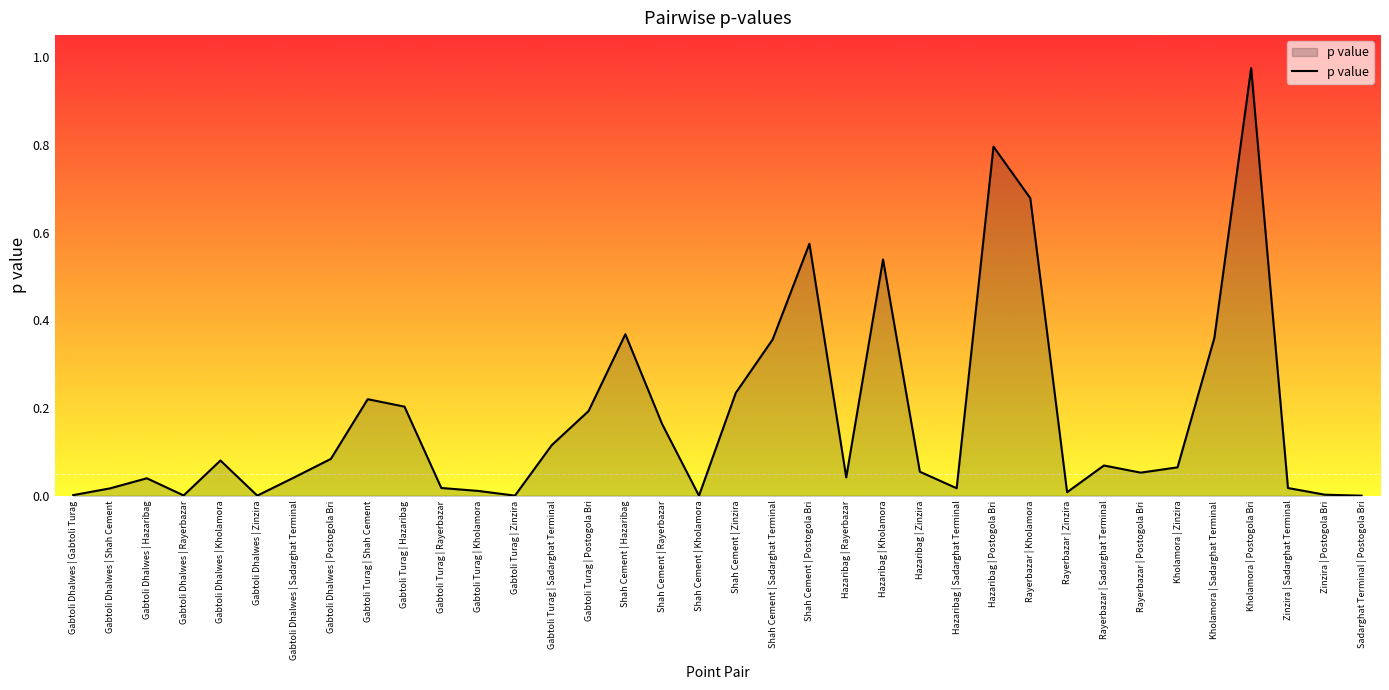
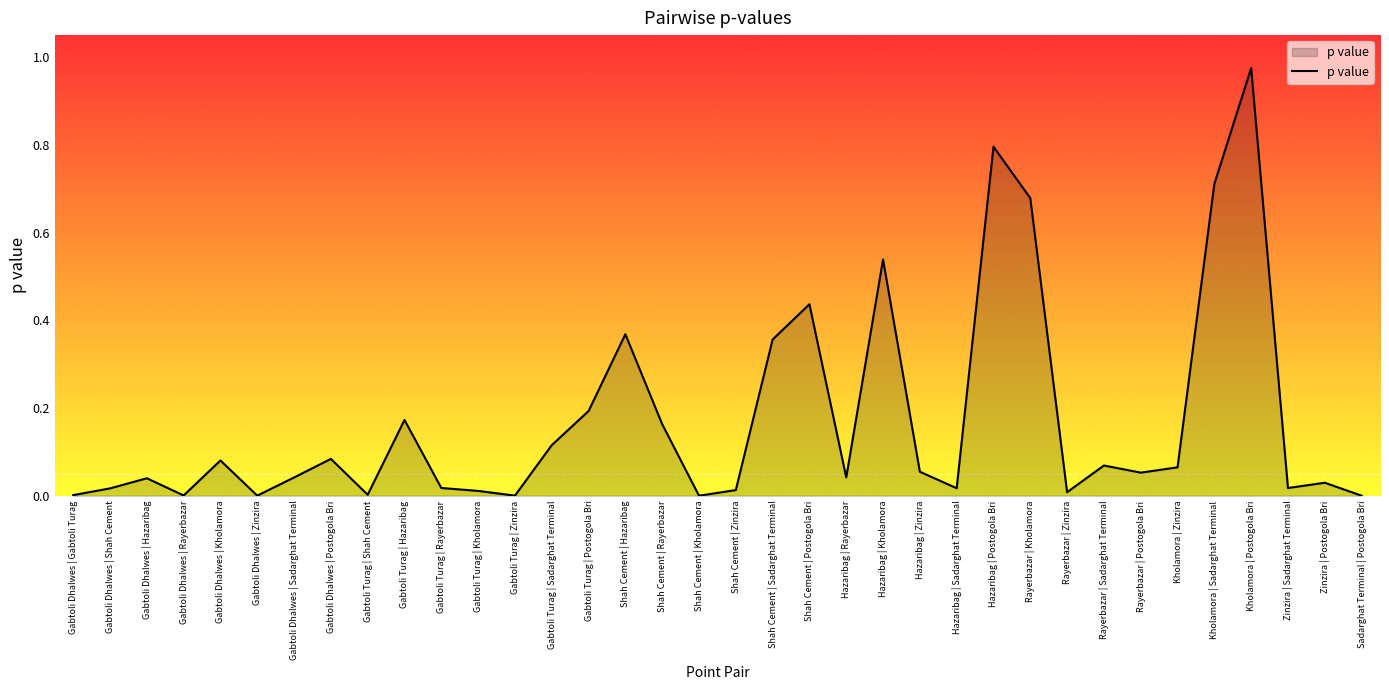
  {
    "Gabtoli Dhalwes | Gabtoli Turag": 0.00,
    "Gabtoli Dhalwes | Shah Cement": 0.02,
    "Gabtoli Dhalwes | Hazaribag": 0.04,
    "Gabtoli Dhalwes | Rayerbazar": 0.00,
    "Gabtoli Dhalwes | Kholamora": 0.08,
    "Gabtoli Dhalwes | Zinzira": 0.00,
    "Gabtoli Dhalwes | Sadarghat Terminal": 0.04,
    "Gabtoli Dhalwes | Postogola Bri": 0.08,
-   "Gabtoli Turag | Shah Cement": 0.22,
-   "Gabtoli Turag | Hazaribag": 0.20,
+   "Gabtoli Turag | Shah Cement": 0.00,
+   "Gabtoli Turag | Hazaribag": 0.17,
    "Gabtoli Turag | Rayerbazar": 0.02,
    "Gabtoli Turag | Kholamora": 0.01,
    "Gabtoli Turag | Zinzira": 0.00,
    "Gabtoli Turag | Sadarghat Terminal": 0.12,
    "Gabtoli Turag | Postogola Bri": 0.19,
    "Shah Cement | Hazaribag": 0.37,
    "Shah Cement | Rayerbazar": 0.16,
    "Shah Cement | Kholamora": 0.00,
-   "Shah Cement | Zinzira": 0.23,
+   "Shah Cement | Zinzira": 0.01,
    "Shah Cement | Sadarghat Terminal": 0.36,
-   "Shah Cement | Postogola Bri": 0.57,
+   "Shah Cement | Postogola Bri": 0.44,
    "Hazaribag | Rayerbazar": 0.04,
    "Hazaribag | Kholamora": 0.54,
    "Hazaribag | Zinzira": 0.05,
    "Hazaribag | Sadarghat Terminal": 0.02,
    "Hazaribag | Postogola Bri": 0.80,
    "Rayerbazar | Kholamora": 0.68,
    "Rayerbazar | Zinzira": 0.01,
    "Rayerbazar | Sadarghat Terminal": 0.07,
    "Rayerbazar | Postogola Bri": 0.05,
    "Kholamora | Zinzira": 0.06,
-   "Kholamora | Sadarghat Terminal": 0.36,
+   "Kholamora | Sadarghat Terminal": 0.71,
    "Kholamora | Postogola Bri": 0.97,
    "Zinzira | Sadarghat Terminal": 0.02,
-   "Zinzira | Postogola Bri": 0.00,
+   "Zinzira | Postogola Bri": 0.03,
    "Sadarghat Terminal | Postogola Bri": 0.00
  }
